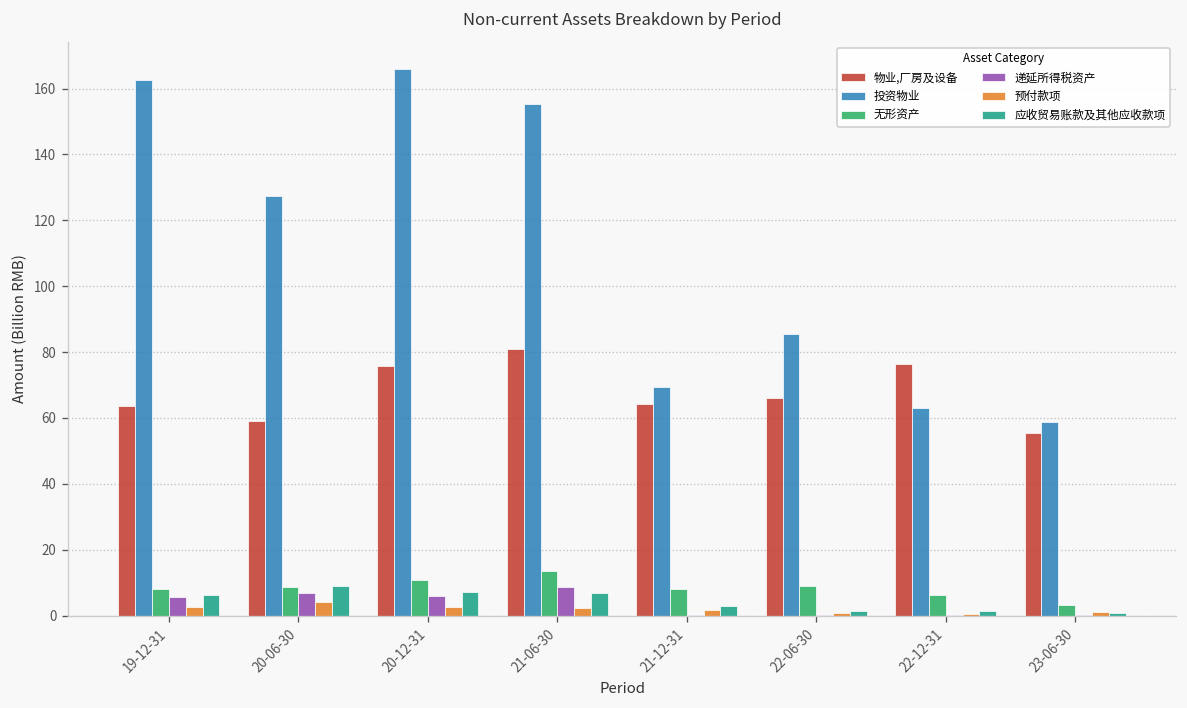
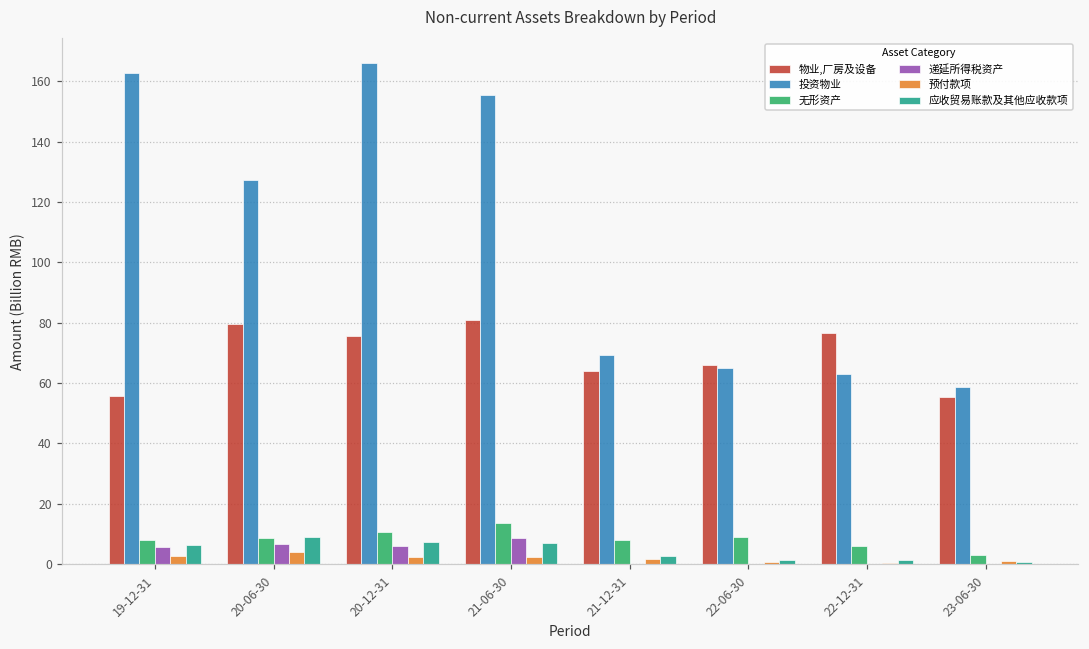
  {
    "物业,厂房及设备": {
-     "19-12-31": 63,
-     "20-06-30": 59,
+     "19-12-31": 56,
+     "20-06-30": 80,
      "20-12-31": 76,
      "21-06-30": 81,
      "21-12-31": 64,
      "22-06-30": 66,
      "22-12-31": 76,
      "23-06-30": 55
    },
    "投资物业": {
      "19-12-31": 163,
      "20-06-30": 127,
      "20-12-31": 166,
      "21-06-30": 155,
      "21-12-31": 69,
-     "22-06-30": 85,
+     "22-06-30": 65,
      "22-12-31": 63,
      "23-06-30": 59
    },
    "递延所得税资产": {
      "19-12-31": 6,
      "20-06-30": 7,
      "20-12-31": 6,
      "21-06-30": 9
    },
    "预付款项": {
      "19-12-31": 3,
      "20-06-30": 4,
      "20-12-31": 2,
      "21-06-30": 2,
      "21-12-31": 2,
      "23-06-30": 1
    }
  }
